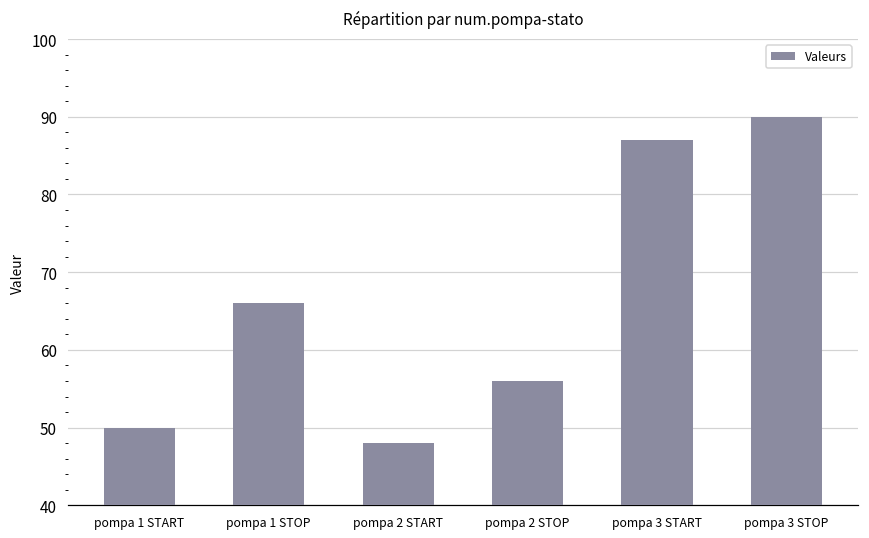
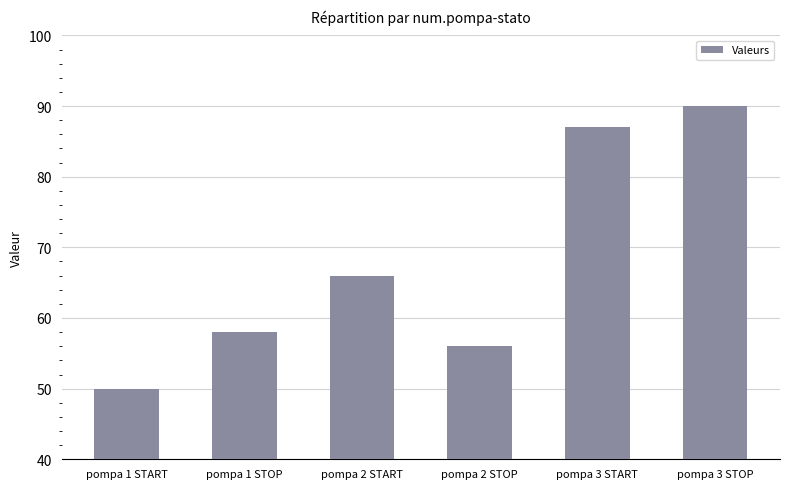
  {
    "pompa 1 START": 50,
-   "pompa 1 STOP": 66,
-   "pompa 2 START": 48,
+   "pompa 1 STOP": 58,
+   "pompa 2 START": 66,
    "pompa 2 STOP": 56,
    "pompa 3 START": 87,
    "pompa 3 STOP": 90
  }
